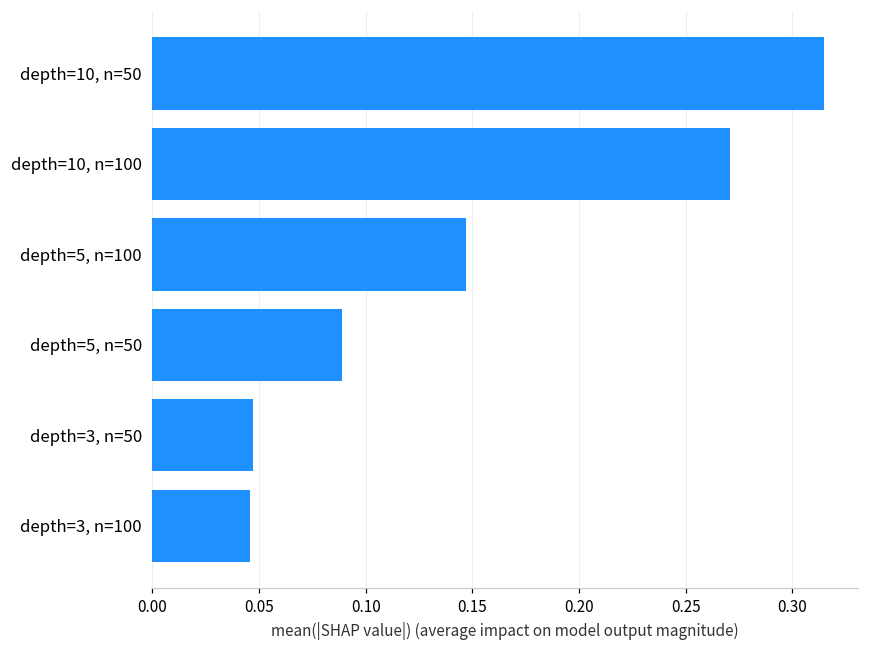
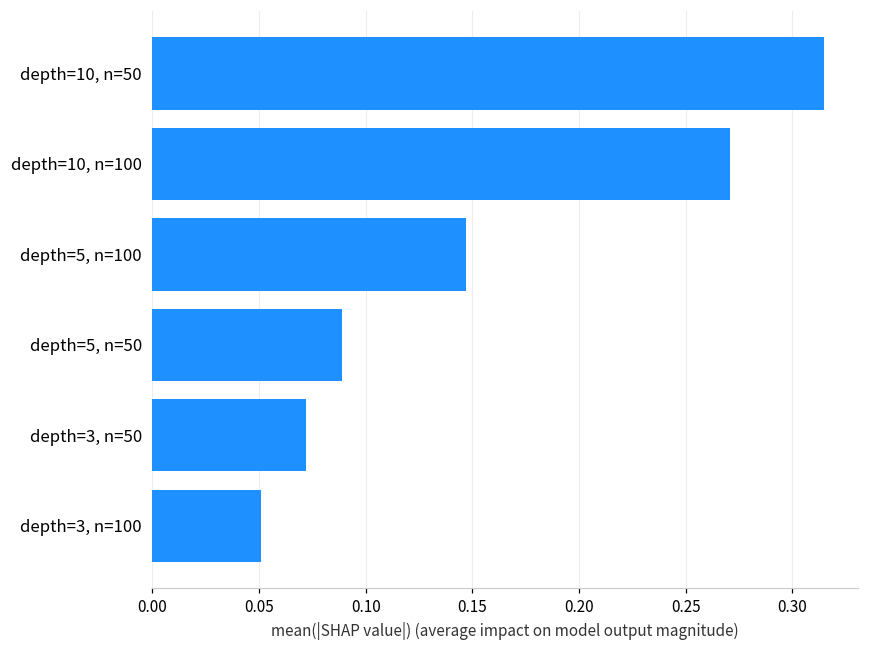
  {
    "depth=10, n=50": 0.315,
    "depth=10, n=100": 0.271,
    "depth=5, n=100": 0.147,
    "depth=5, n=50": 0.089,
-   "depth=3, n=50": 0.047,
-   "depth=3, n=100": 0.046
+   "depth=3, n=50": 0.072,
+   "depth=3, n=100": 0.051
  }
